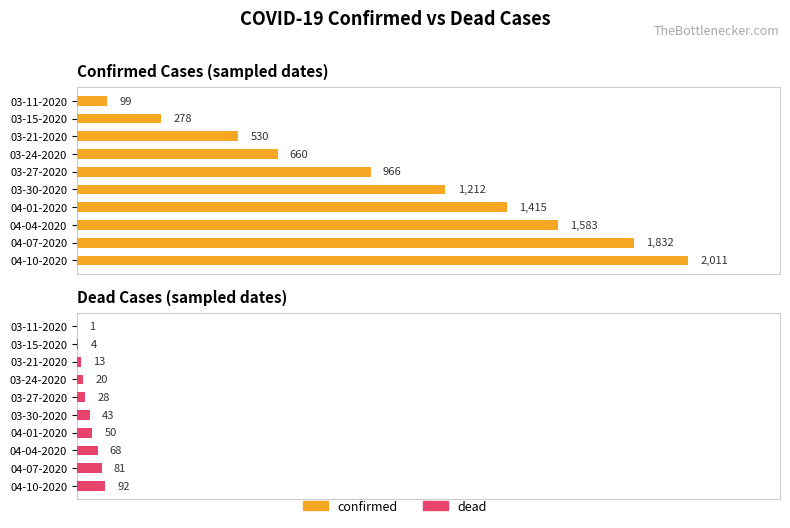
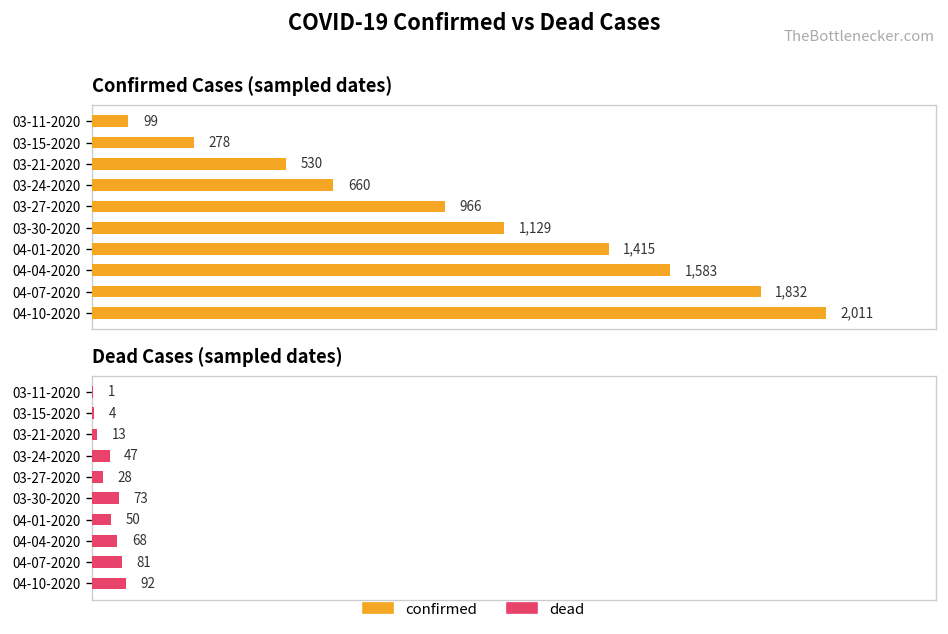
  {
    "Confirmed Cases (sampled dates)": {
-     "03-30-2020": "1,212"
+     "03-30-2020": "1,129"
    },
    "Dead Cases (sampled dates)": {
-     "03-24-2020": "20",
-     "03-30-2020": "43"
+     "03-24-2020": "47",
+     "03-30-2020": "73"
    }
  }
